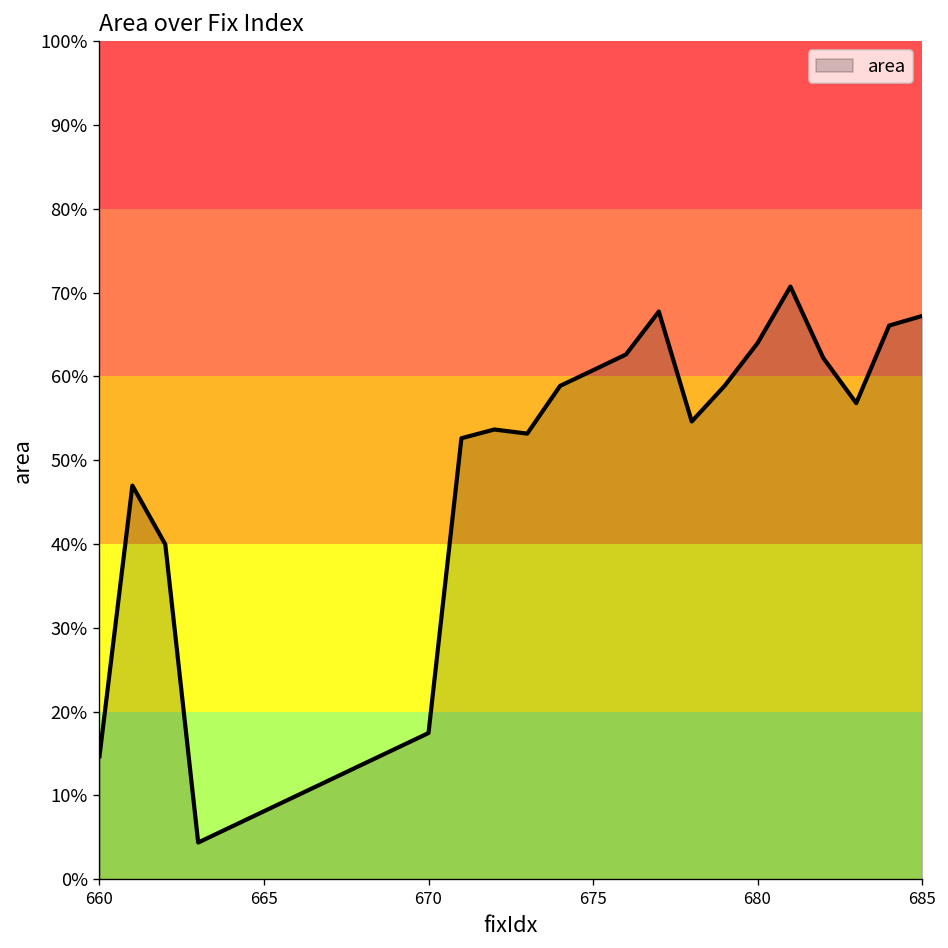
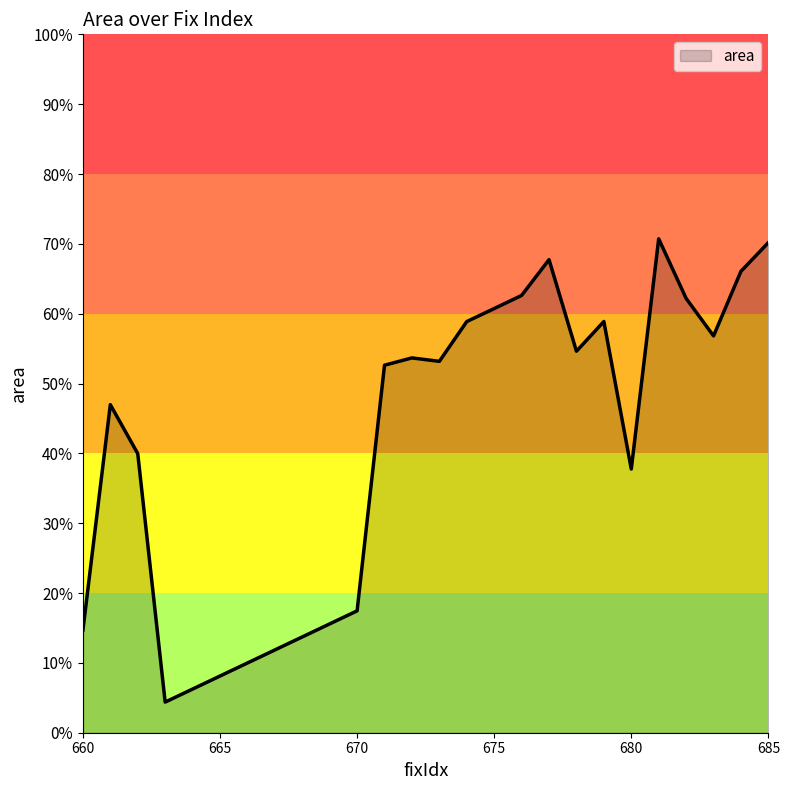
  {
    "660": "15%",
    "670": "17%",
    "675": "61%",
-   "680": "64%",
-   "685": "67%"
+   "680": "38%",
+   "685": "70%"
  }
